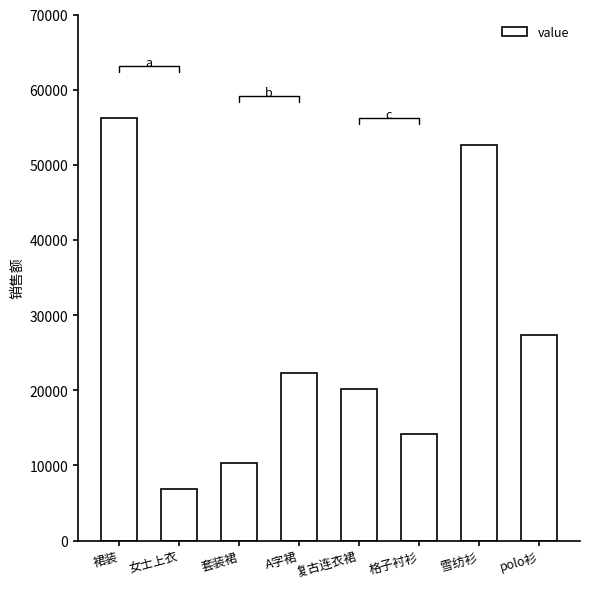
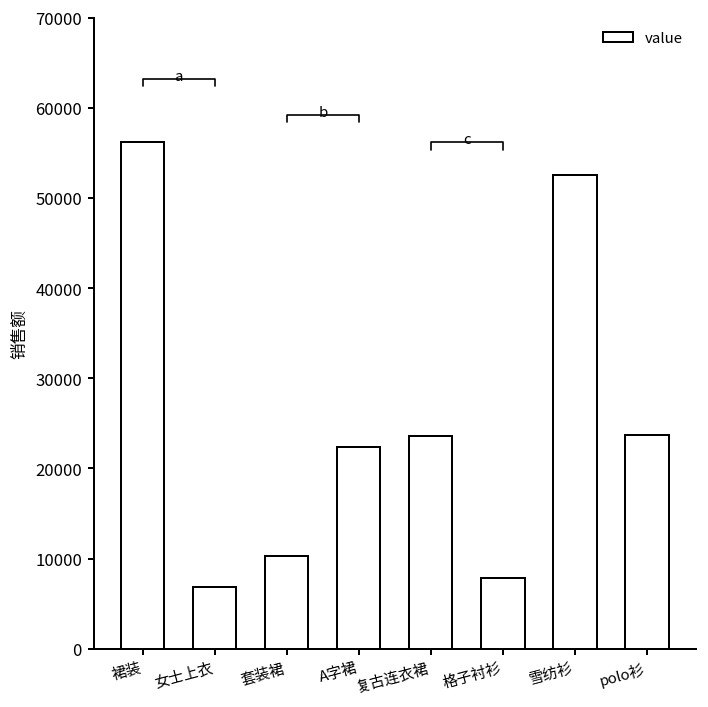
  {
    "裙装": 56000,
    "女士上衣": 7000,
    "套装裙": 10000,
    "A字裙": 22000,
-   "复古连衣裙": 20000,
-   "格子衬衫": 14000,
+   "复古连衣裙": 24000,
+   "格子衬衫": 8000,
    "雪纺衫": 53000,
-   "polo衫": 27000
+   "polo衫": 24000
  }
